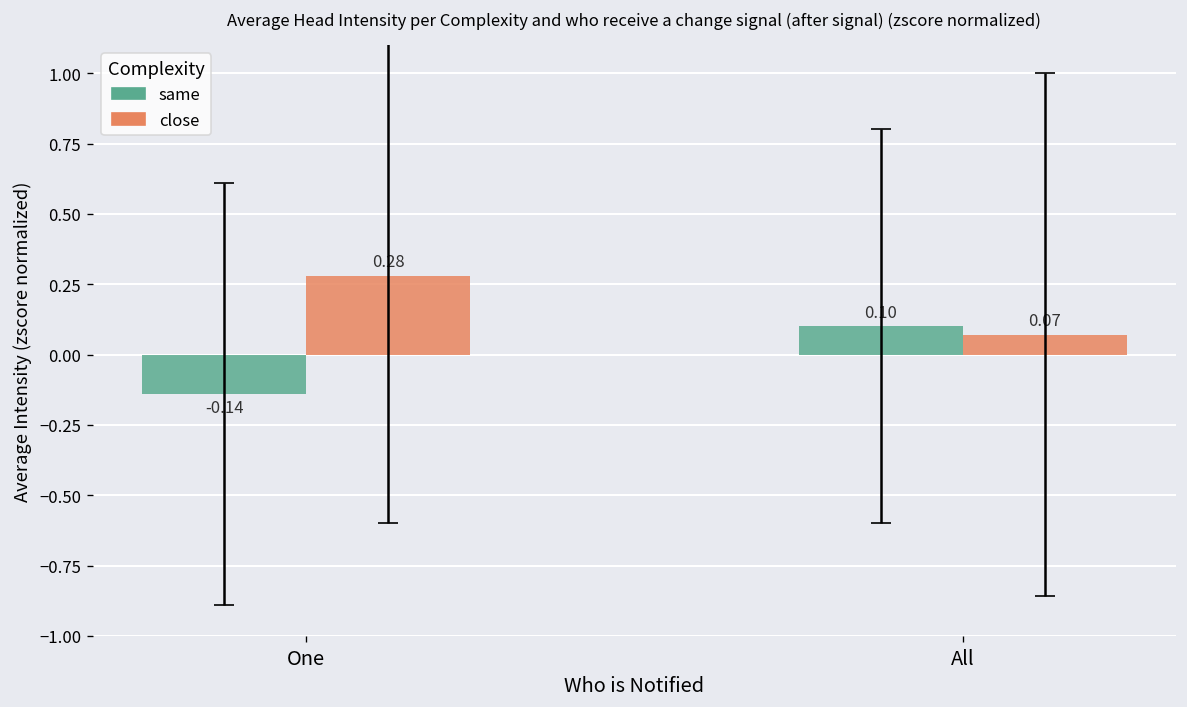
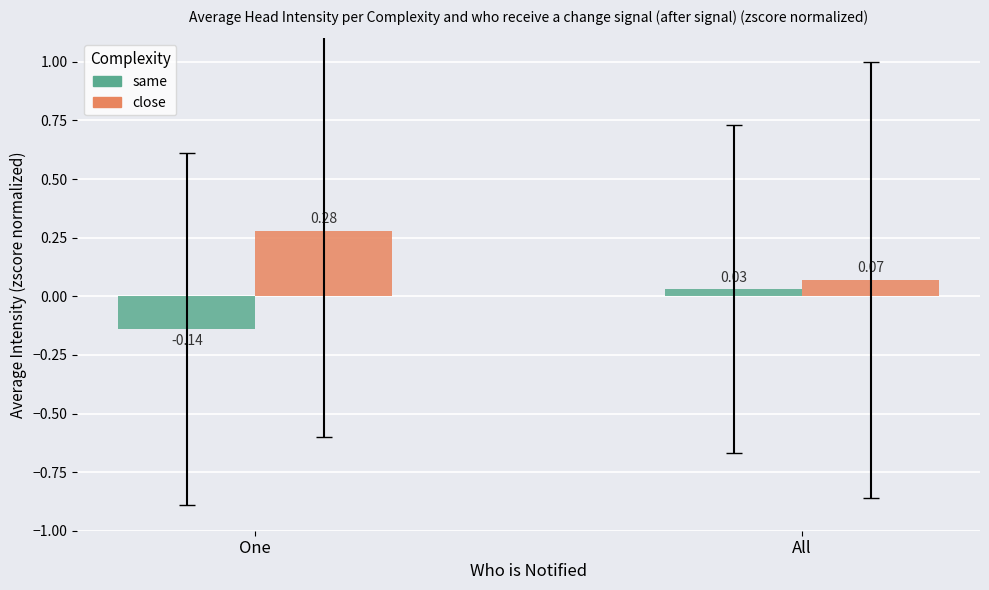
  {
    "same": {
      "One": -0.14,
-     "All": 0.10
+     "All": 0.03
    },
    "close": {
      "One": 0.28,
      "All": 0.07
    }
  }
